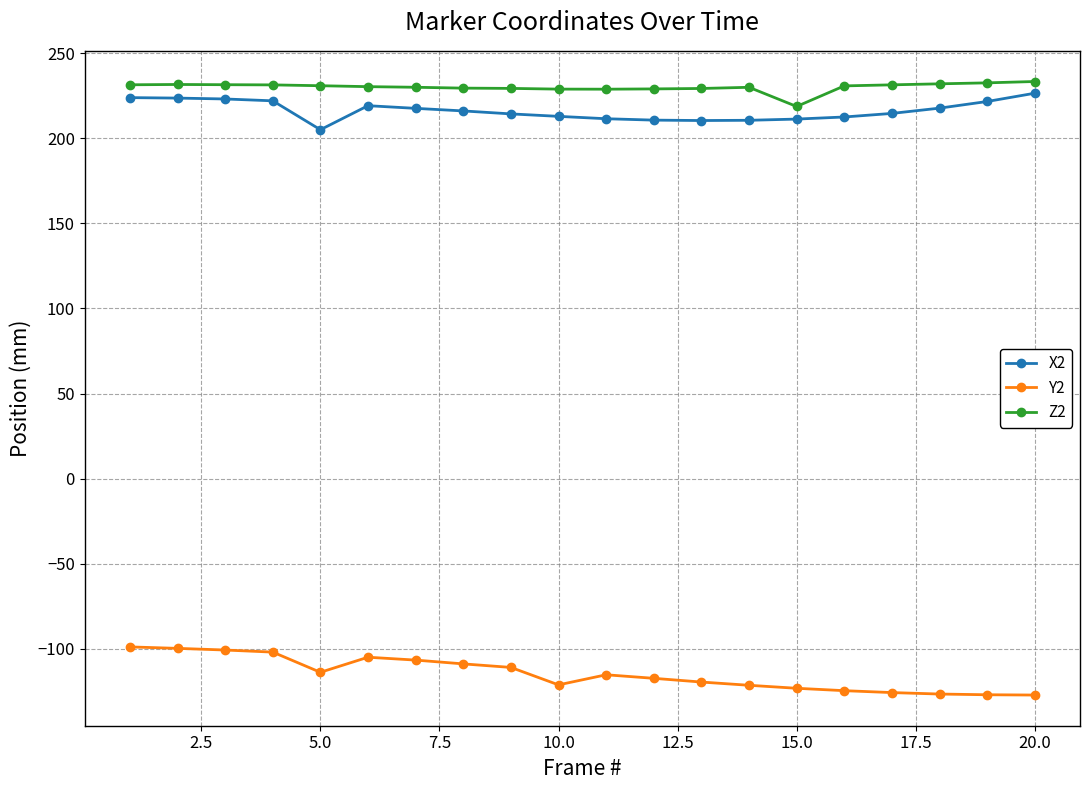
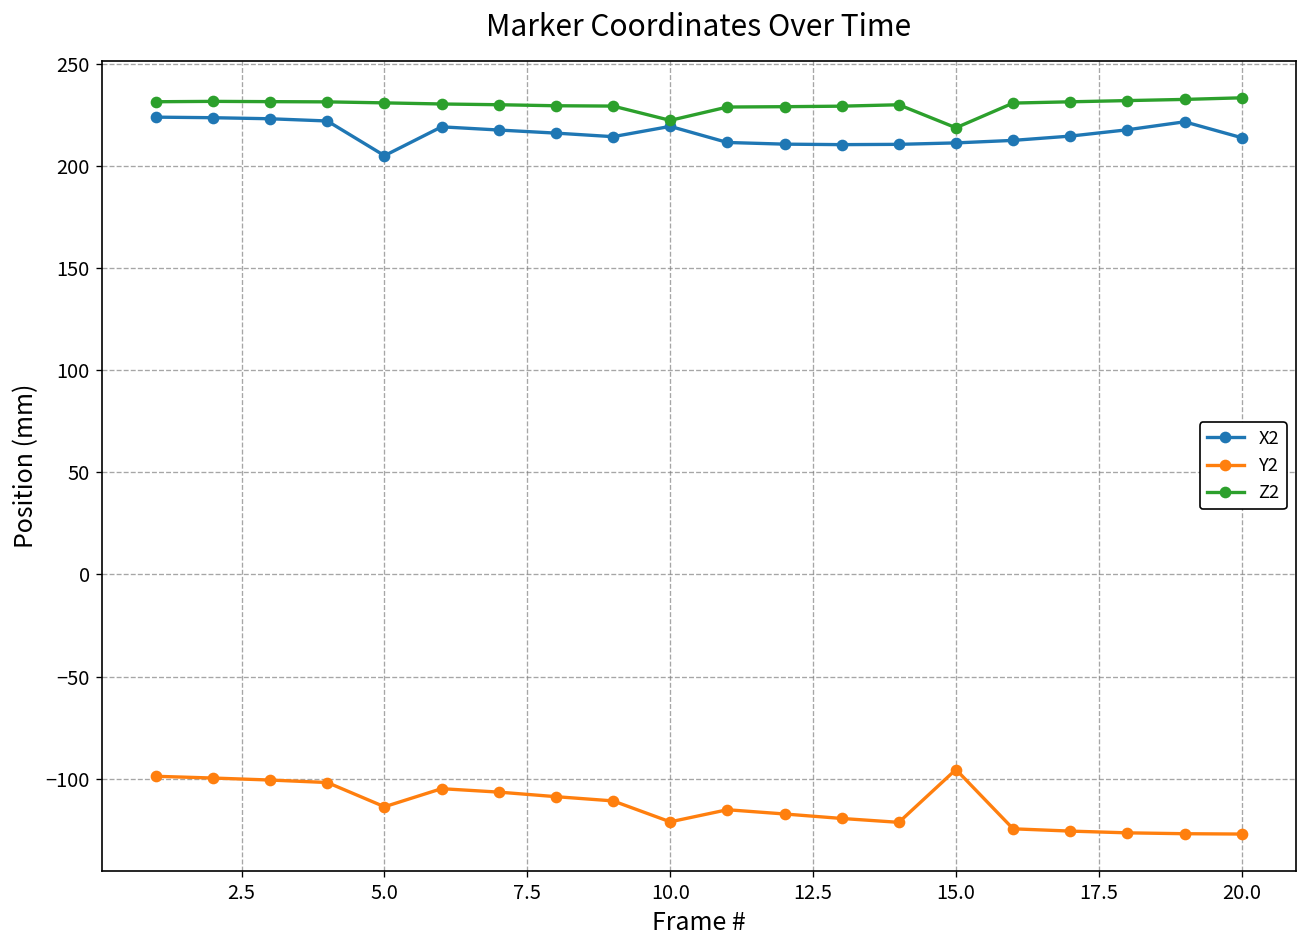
  {
    "X2": {
      "5.0": 205,
-     "10.0": 213,
+     "10.0": 219,
      "15.0": 211,
-     "20.0": 226
+     "20.0": 214
    },
    "Y2": {
      "5.0": -114,
      "10.0": -121,
-     "15.0": -123,
+     "15.0": -96,
      "20.0": -127
    },
    "Z2": {
      "5.0": 231,
-     "10.0": 229,
+     "10.0": 222,
      "15.0": 219,
      "20.0": 233
    }
  }
